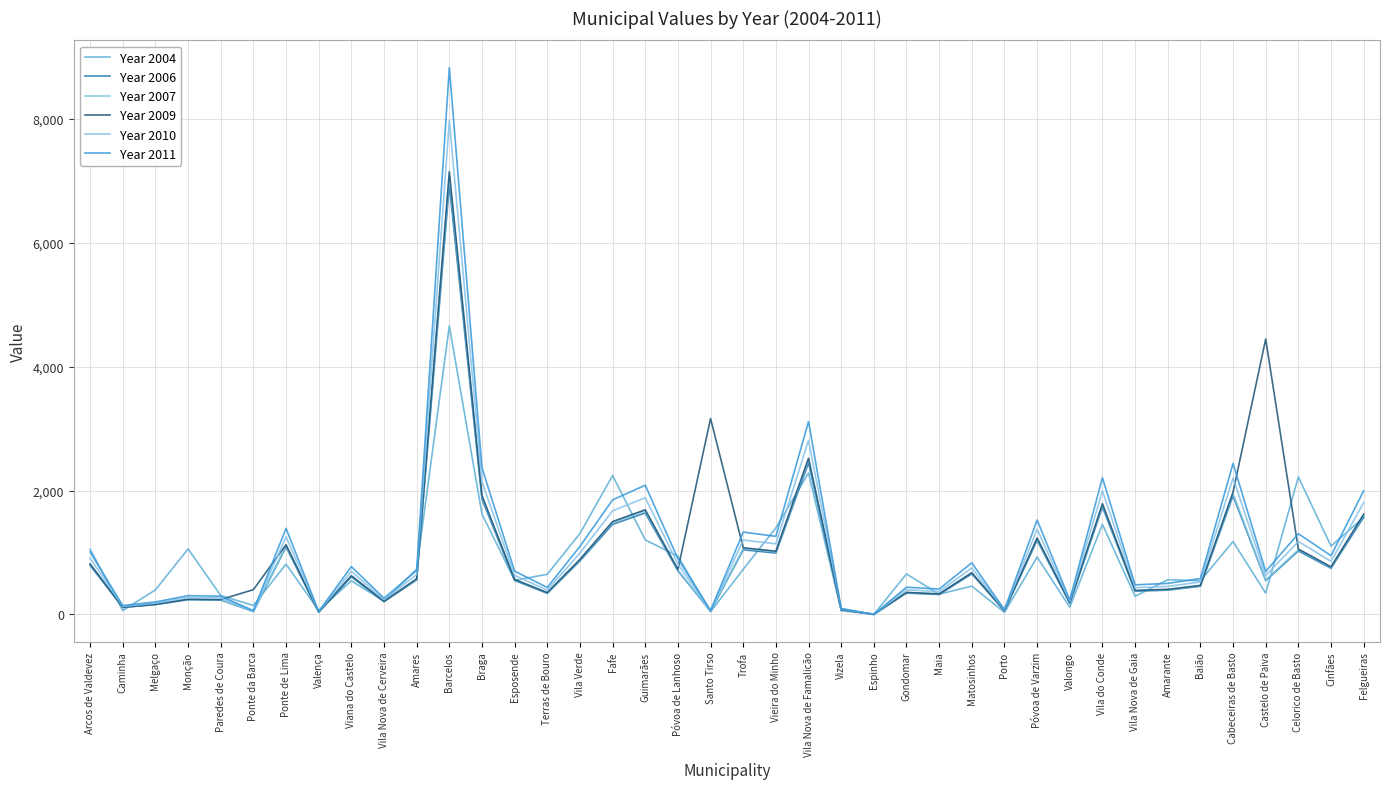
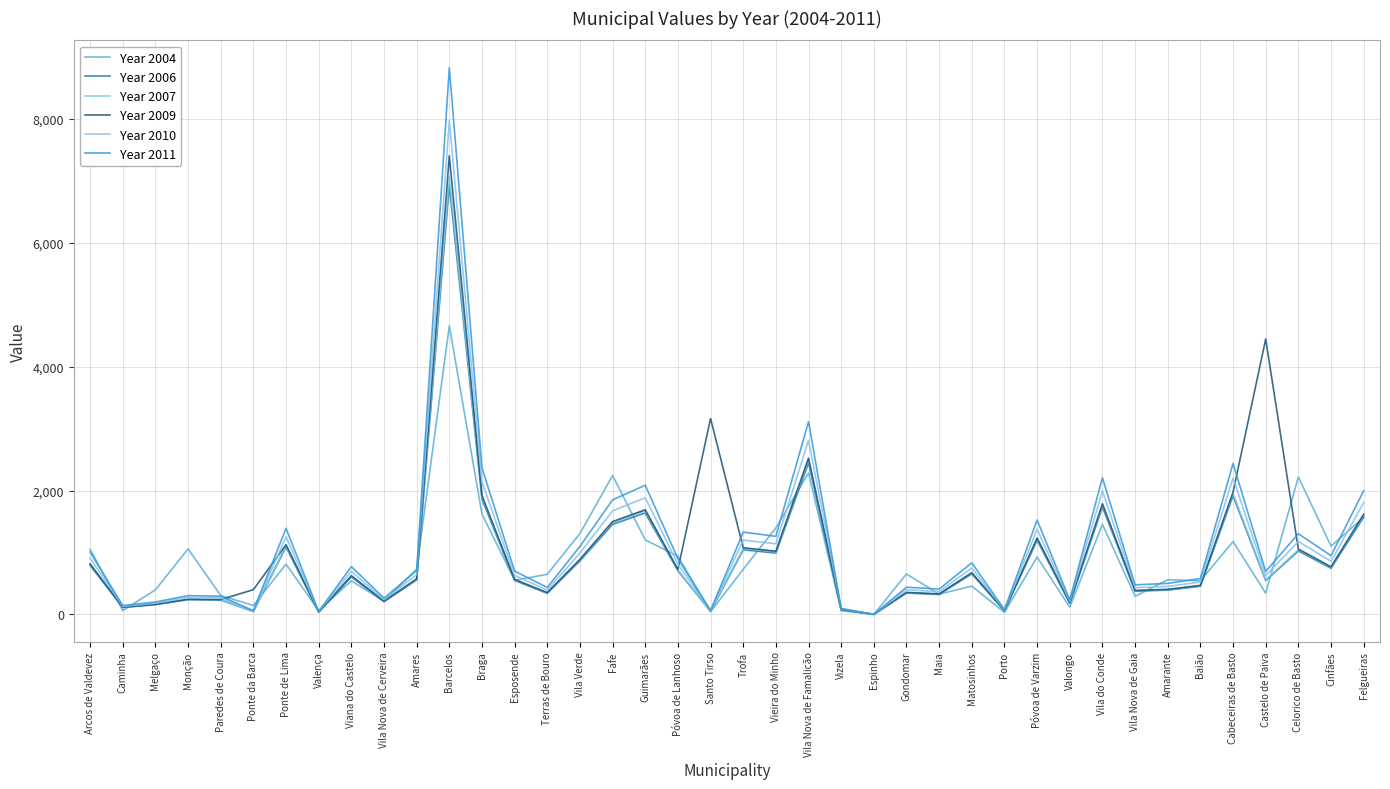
  {
    "Year 2009": {
      "Ponte da Barca": "400",
-     "Barcelos": "7,200",
+     "Barcelos": "7,400",
      "Santo Tirso": "3,200",
      "Castelo de Paiva": "4,400"
    }
  }
